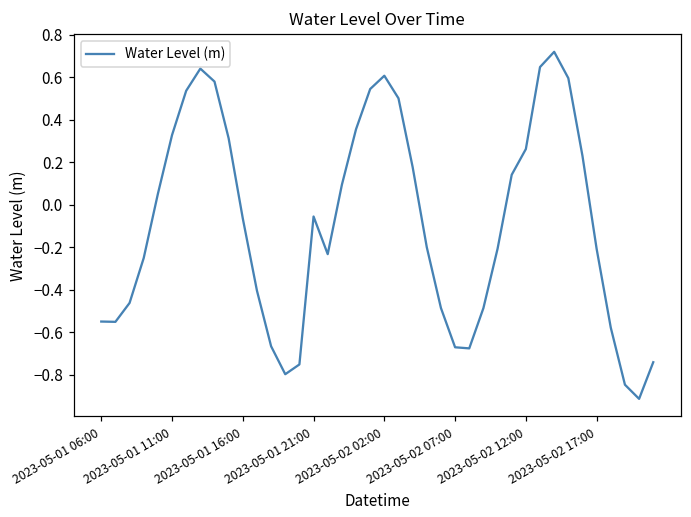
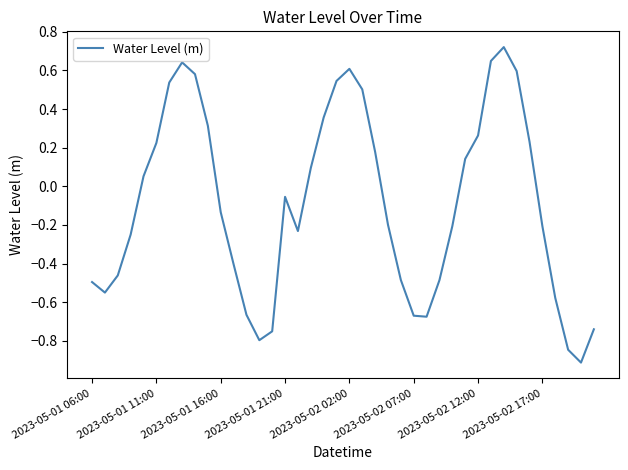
  {
-   "2023-05-01 06:00": -0.55,
-   "2023-05-01 11:00": 0.33,
-   "2023-05-01 16:00": -0.06,
+   "2023-05-01 06:00": -0.50,
+   "2023-05-01 11:00": 0.22,
+   "2023-05-01 16:00": -0.13,
    "2023-05-01 21:00": -0.05,
    "2023-05-02 02:00": 0.61,
    "2023-05-02 07:00": -0.67,
    "2023-05-02 12:00": 0.26,
    "2023-05-02 17:00": -0.21
  }
